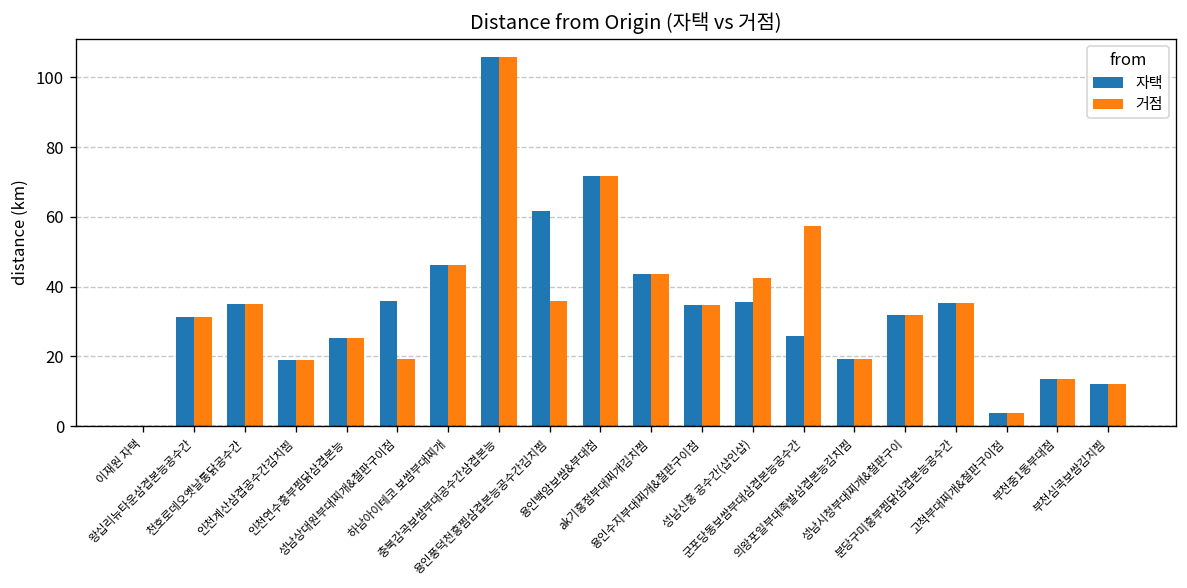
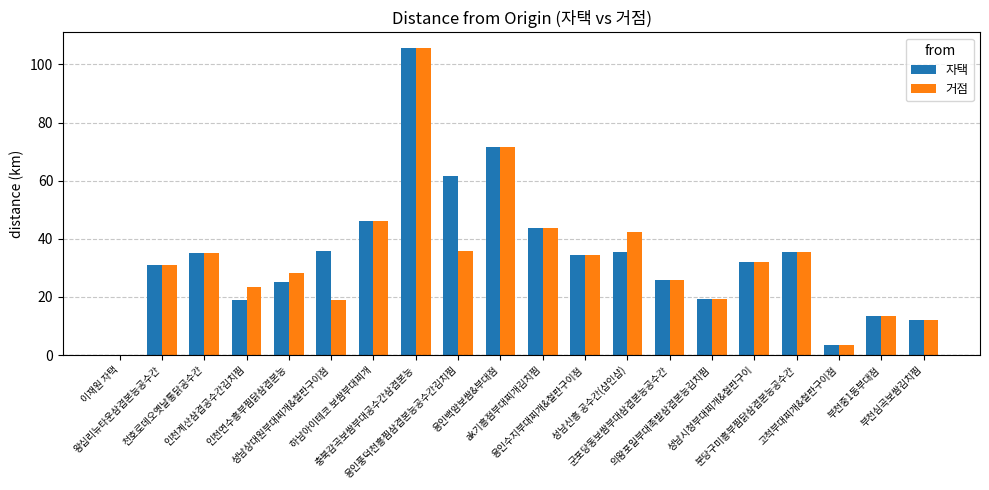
  {
    "자택": {
      "이재원 자택": 0,
      "왕십리뉴타운삼겹본능공수간": 31,
      "천호로데오옛날통닭공수간": 35,
      "인천계산삼겹공수간김치찜": 19,
      "인천연수흥부찜닭삼겹본능": 25,
      "성남상대원부대찌개&철판구이점": 36,
      "하남아이테코 보쌈부대찌개": 46,
      "충북감곡보쌈부대공수간삼겹본능": 106,
      "용인풍덕천흥찜삼겹본능공수간김치찜": 62,
      "용인백암보쌈&부대점": 72,
      "ak기흥점부대찌개김치찜": 44,
      "용인수지부대찌개&철판구이점": 35,
      "성남신흥 공수간(샵인샵)": 36,
      "군포당동보쌈부대삼겹본능공수간": 26,
      "의왕포일부대족발삼겹본능김치찜": 19,
      "성남시청부대찌개&철판구이": 32,
      "분당구미흥부찜닭삼겹본능공수간": 35,
      "고척부대찌개&철판구이점": 4,
      "부천중1동부대점": 14,
      "부천심곡보쌈김치찜": 12
    },
    "거점": {
      "이재원 자택": 0,
      "왕십리뉴타운삼겹본능공수간": 31,
      "천호로데오옛날통닭공수간": 35,
-     "인천계산삼겹공수간김치찜": 19,
-     "인천연수흥부찜닭삼겹본능": 25,
+     "인천계산삼겹공수간김치찜": 23,
+     "인천연수흥부찜닭삼겹본능": 28,
      "성남상대원부대찌개&철판구이점": 19,
      "하남아이테코 보쌈부대찌개": 46,
      "충북감곡보쌈부대공수간삼겹본능": 106,
      "용인풍덕천흥찜삼겹본능공수간김치찜": 36,
      "용인백암보쌈&부대점": 72,
      "ak기흥점부대찌개김치찜": 44,
      "용인수지부대찌개&철판구이점": 35,
      "성남신흥 공수간(샵인샵)": 43,
-     "군포당동보쌈부대삼겹본능공수간": 58,
+     "군포당동보쌈부대삼겹본능공수간": 26,
      "의왕포일부대족발삼겹본능김치찜": 19,
      "성남시청부대찌개&철판구이": 32,
      "분당구미흥부찜닭삼겹본능공수간": 35,
      "고척부대찌개&철판구이점": 4,
      "부천중1동부대점": 14,
      "부천심곡보쌈김치찜": 12
    }
  }
